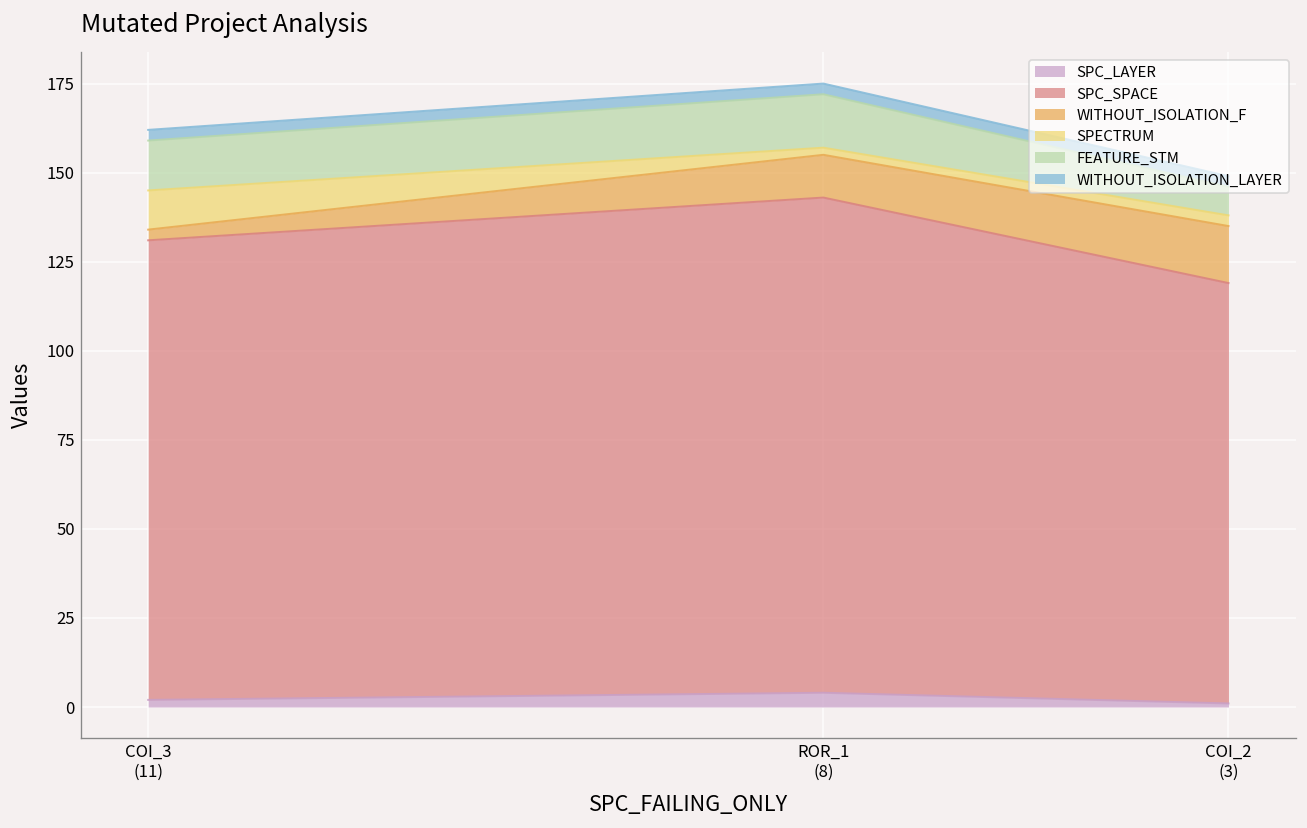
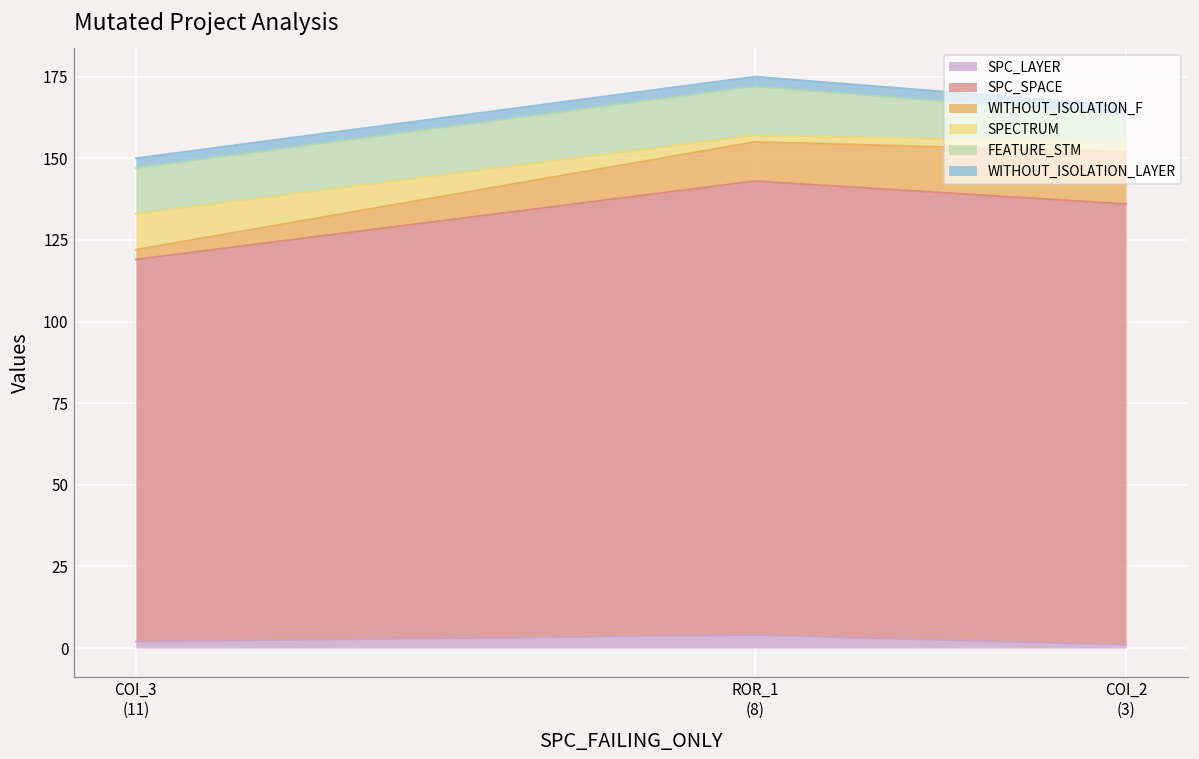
  {
    "SPC_LAYER": {
      "COI_3 (11)": 2,
      "ROR_1 (8)": 4,
      "COI_2 (3)": 1
    },
    "SPC_SPACE": {
-     "COI_3 (11)": 129,
+     "COI_3 (11)": 117,
      "ROR_1 (8)": 139,
-     "COI_2 (3)": 118
+     "COI_2 (3)": 135
    },
    "FEATURE_STM": {
      "COI_3 (11)": 14,
      "ROR_1 (8)": 15
    },
    "WITHOUT_ISOLATION_LAYER": {
      "COI_3 (11)": 3,
      "ROR_1 (8)": 3
    }
  }
